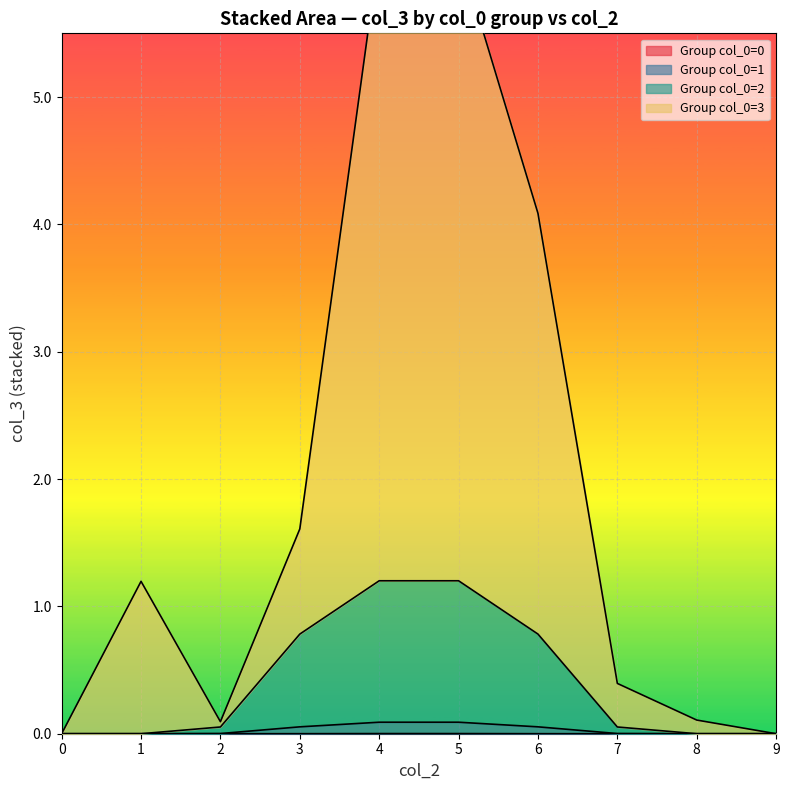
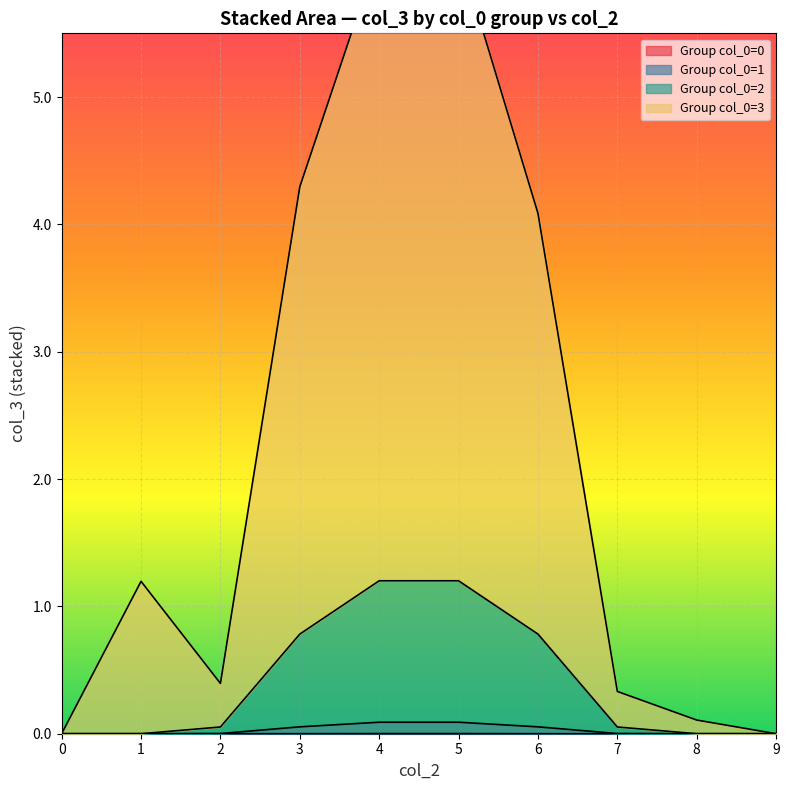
  {
    "Group col_0=0": {
      "3": 0.00,
      "4": 0.00,
      "5": 0.00,
      "6": 0.00
    },
    "Group col_0=3": {
      "1": 1.20,
-     "2": 0.04,
-     "3": 0.83,
+     "2": 0.34,
+     "3": 3.51,
      "6": 3.30,
-     "7": 0.34,
+     "7": 0.28,
      "8": 0.11
    }
  }
